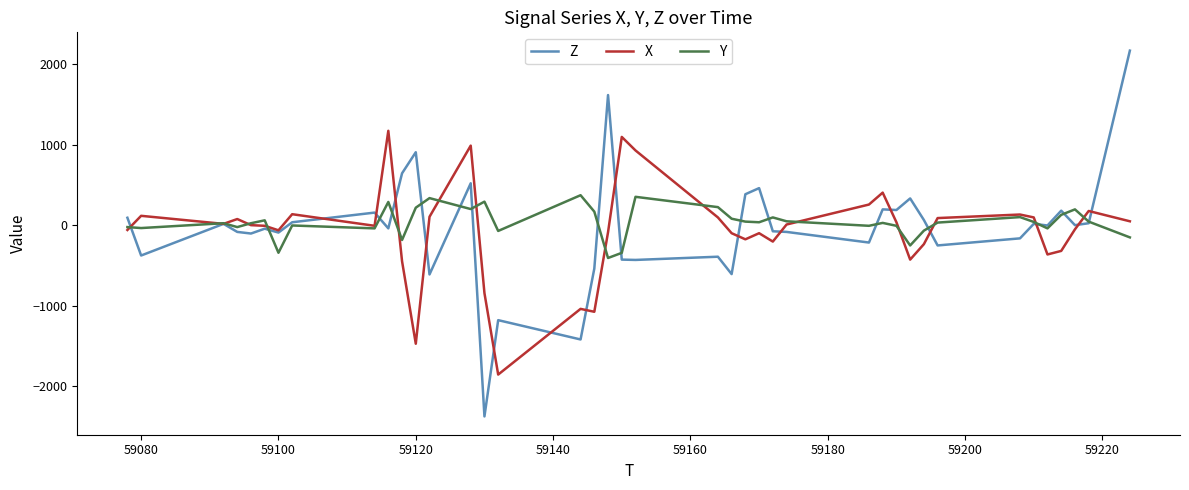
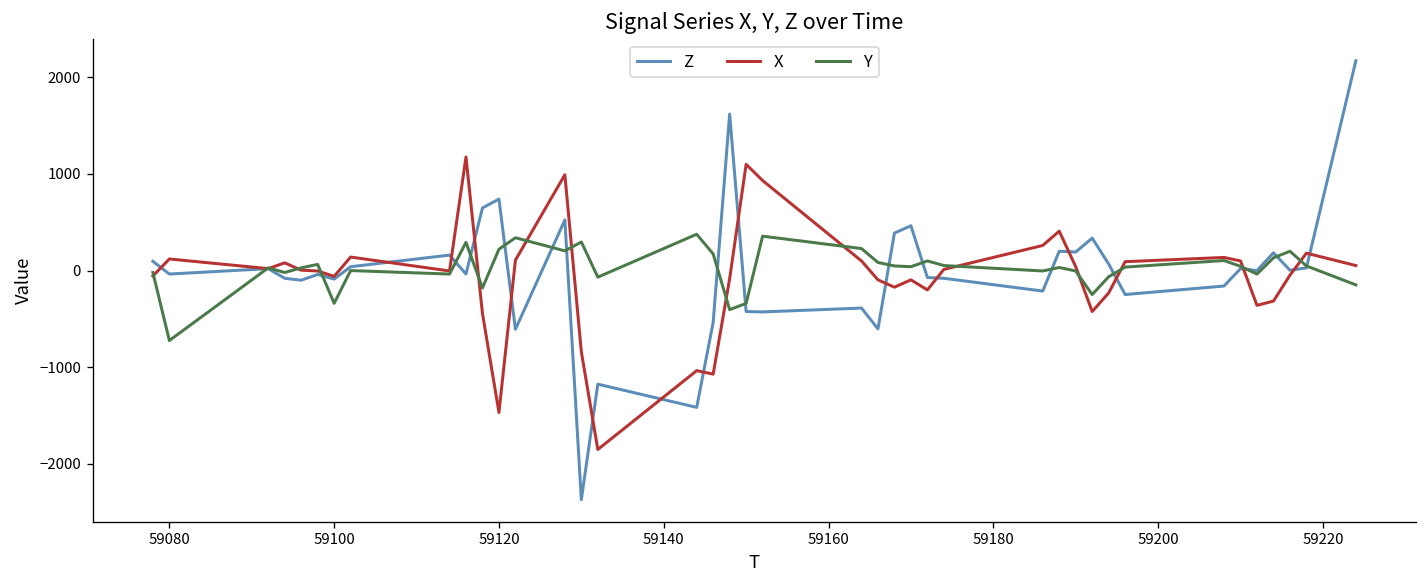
  {
    "Z": {
-     "59080": -400,
-     "59120": 900
+     "59080": 0,
+     "59120": 700
    },
    "X": {
      "59080": 100,
      "59120": -1500
    },
    "Y": {
-     "59080": 0,
+     "59080": -700,
      "59100": -300,
      "59120": 200
    }
  }
